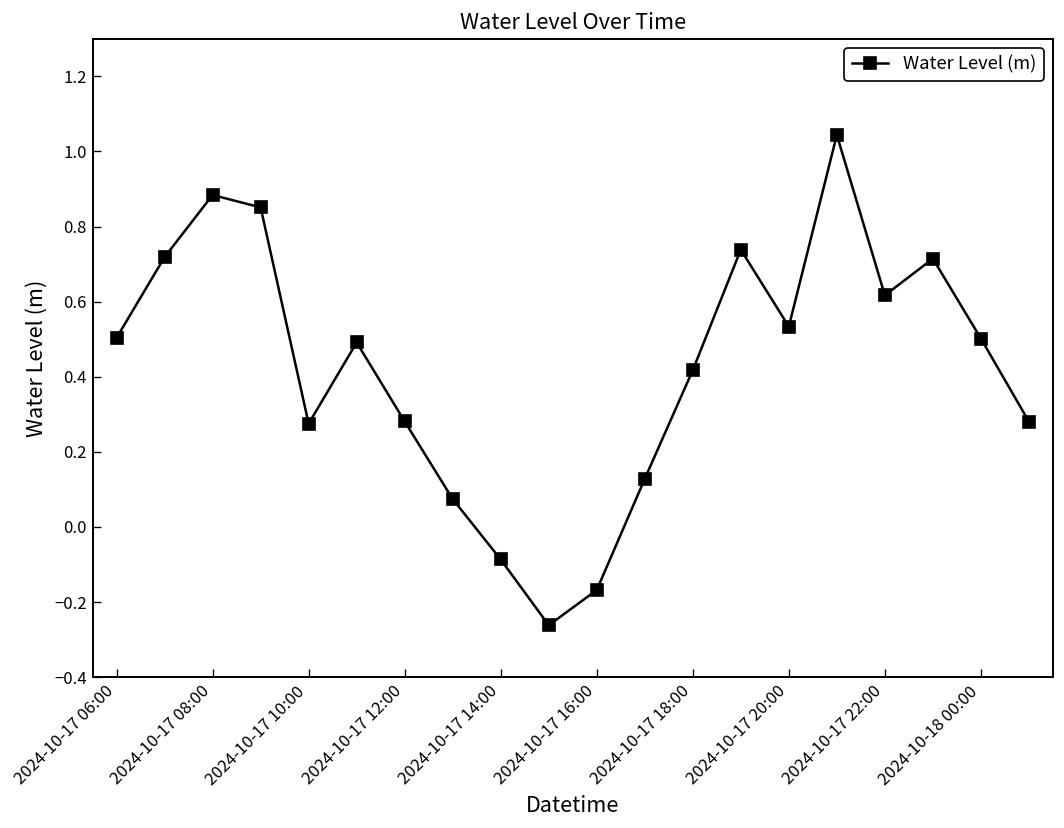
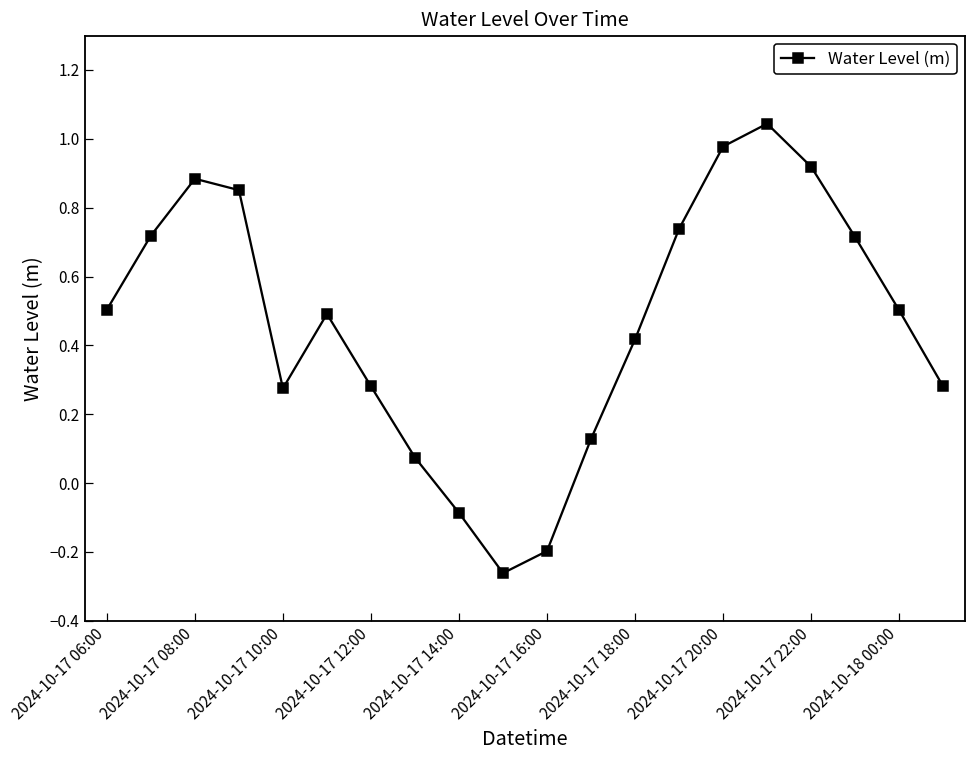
  {
    "2024-10-17 06:00": 0.50,
    "2024-10-17 08:00": 0.88,
    "2024-10-17 10:00": 0.28,
    "2024-10-17 12:00": 0.28,
    "2024-10-17 14:00": -0.09,
-   "2024-10-17 16:00": -0.17,
+   "2024-10-17 16:00": -0.20,
    "2024-10-17 18:00": 0.42,
-   "2024-10-17 20:00": 0.53,
-   "2024-10-17 22:00": 0.62,
+   "2024-10-17 20:00": 0.98,
+   "2024-10-17 22:00": 0.92,
    "2024-10-18 00:00": 0.50
  }
